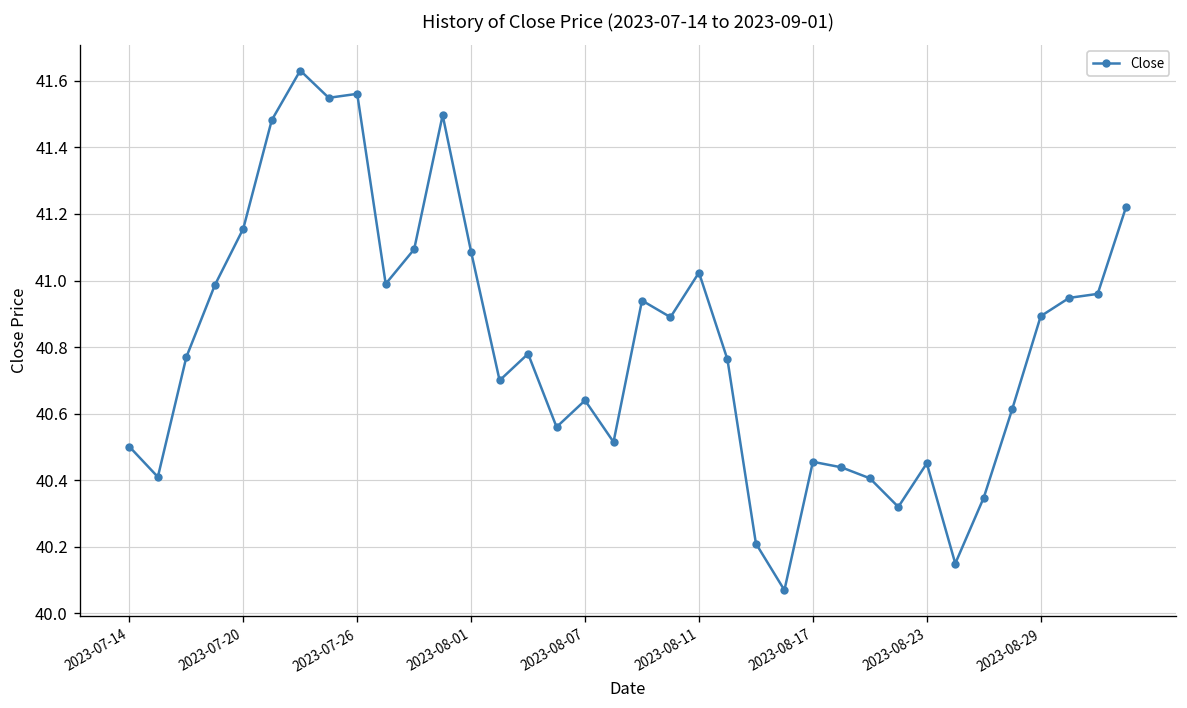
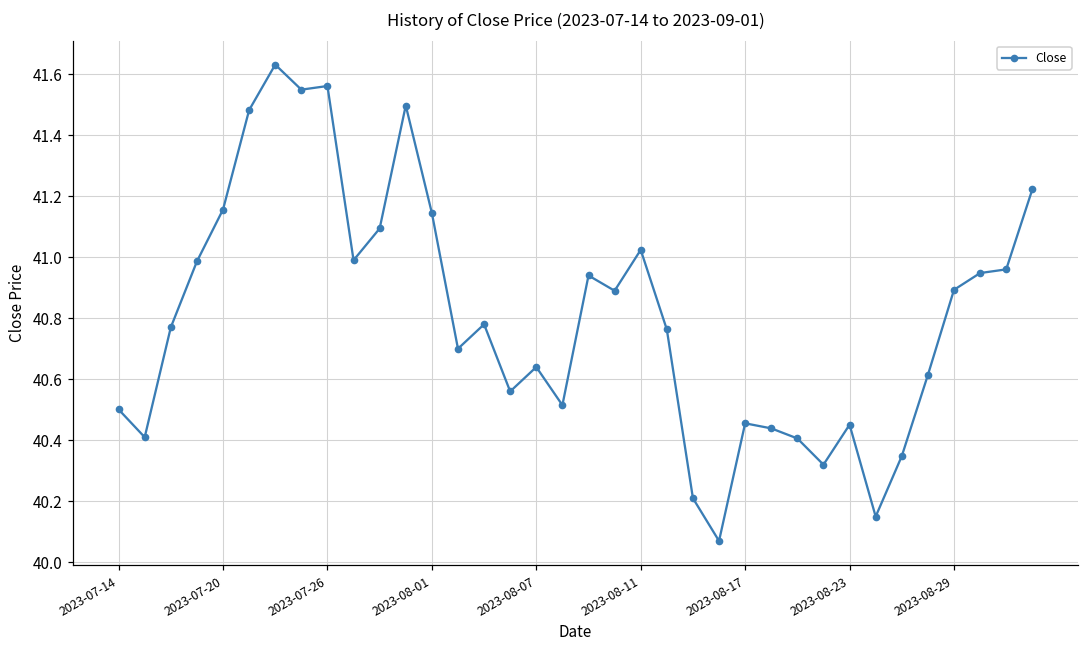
  {
    "2023-07-14": 40.50,
    "2023-07-20": 41.16,
    "2023-07-26": 41.56,
-   "2023-08-01": 41.09,
+   "2023-08-01": 41.14,
    "2023-08-07": 40.64,
    "2023-08-11": 41.02,
    "2023-08-17": 40.46,
    "2023-08-23": 40.45,
    "2023-08-29": 40.89
  }
